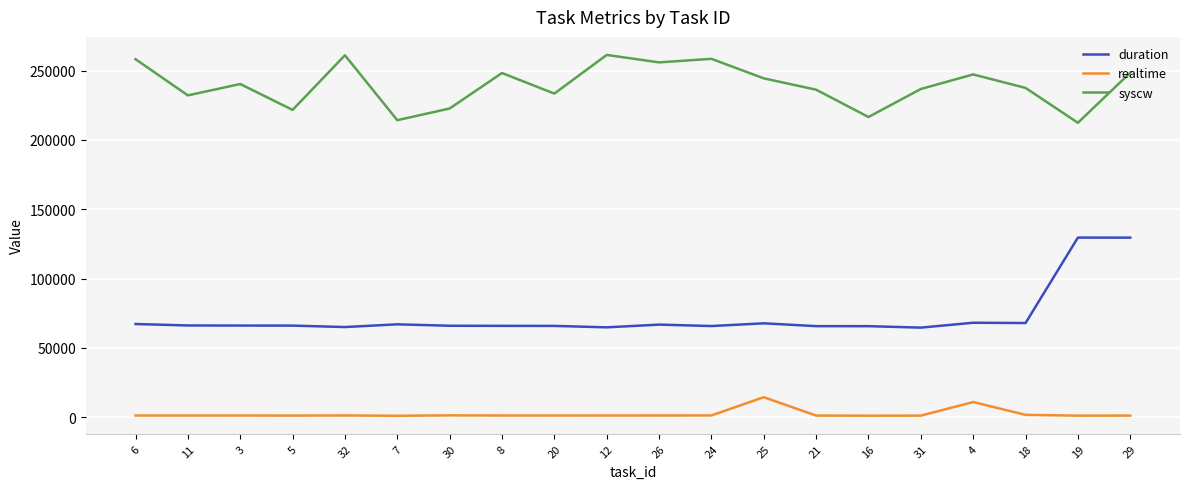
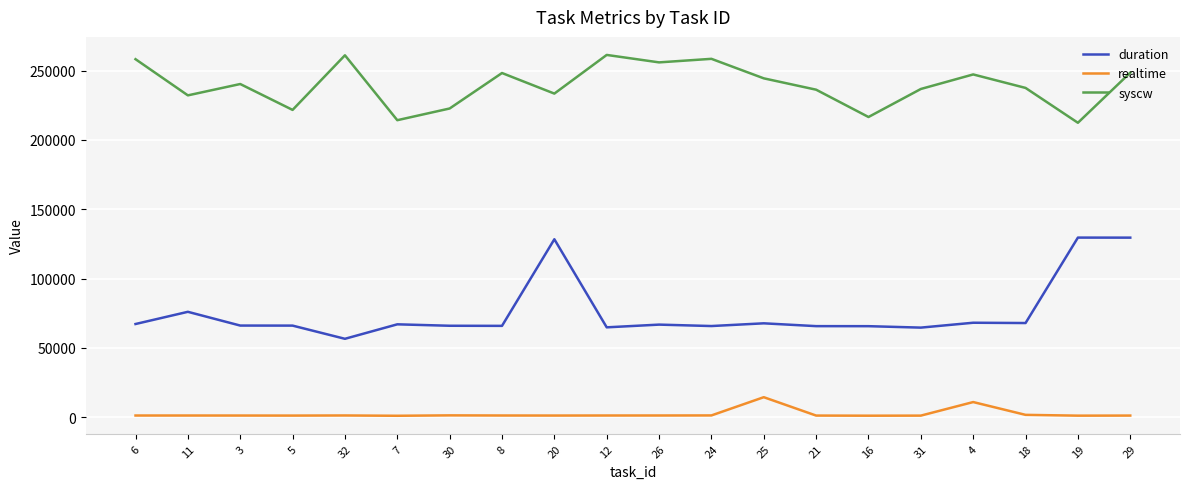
  {
    "duration": {
      "6": 67000,
-     "11": 66000,
+     "11": 76000,
      "3": 66000,
      "5": 66000,
-     "32": 65000,
+     "32": 57000,
      "7": 67000,
      "30": 66000,
      "8": 66000,
-     "20": 66000,
+     "20": 128000,
      "12": 65000,
      "26": 67000,
      "24": 66000,
      "25": 68000,
      "21": 66000,
      "16": 66000,
      "31": 65000,
      "4": 68000,
      "18": 68000,
      "19": 130000,
      "29": 130000
    },
    "realtime": {
      "6": 1000,
      "11": 1000,
      "3": 1000,
      "5": 1000,
      "32": 1000,
      "7": 1000,
      "30": 1000,
      "8": 1000,
      "20": 1000,
      "12": 1000,
      "26": 1000,
      "24": 1000,
      "25": 14000,
      "21": 1000,
      "16": 1000,
      "31": 1000,
      "4": 11000,
      "18": 2000,
      "19": 1000,
      "29": 1000
    },
    "syscw": {
      "6": 258000,
      "11": 232000,
      "3": 240000,
      "5": 222000,
      "32": 261000,
      "7": 214000,
      "30": 223000,
      "8": 248000,
      "20": 233000,
      "12": 261000,
      "26": 256000,
      "24": 259000,
      "25": 244000,
      "21": 236000,
      "16": 217000,
      "31": 237000,
      "4": 247000,
      "18": 238000,
      "19": 212000,
      "29": 249000
    }
  }
